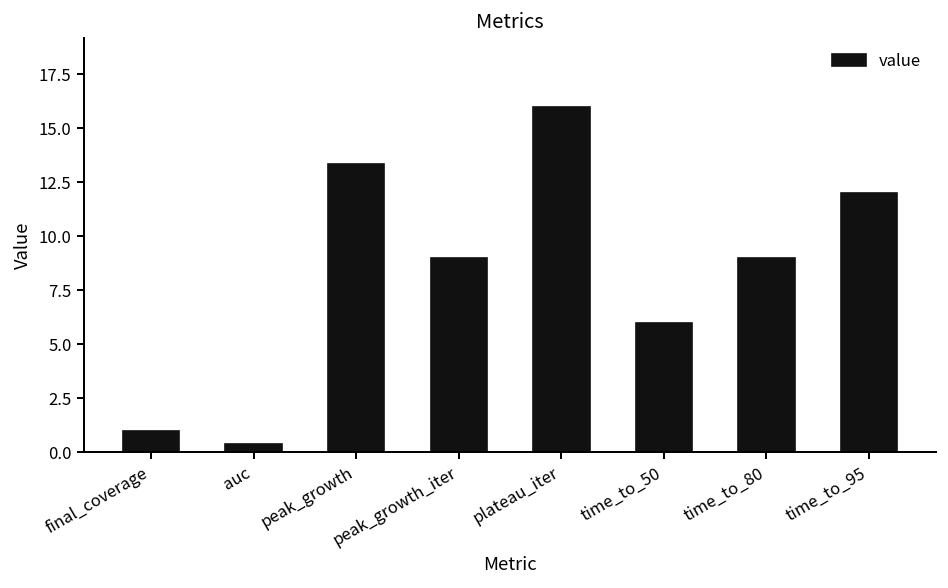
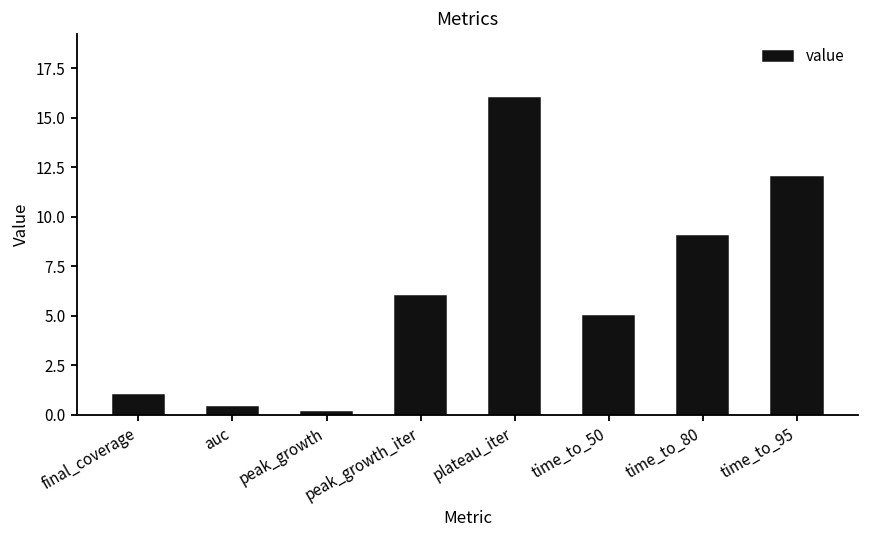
  {
    "final_coverage": 1.0,
    "auc": 0.4,
-   "peak_growth": 13.3,
-   "peak_growth_iter": 9,
+   "peak_growth": 0.1,
+   "peak_growth_iter": 6,
    "plateau_iter": 16.0,
-   "time_to_50": 6,
+   "time_to_50": 5,
    "time_to_80": 9.0,
    "time_to_95": 12.0
  }
